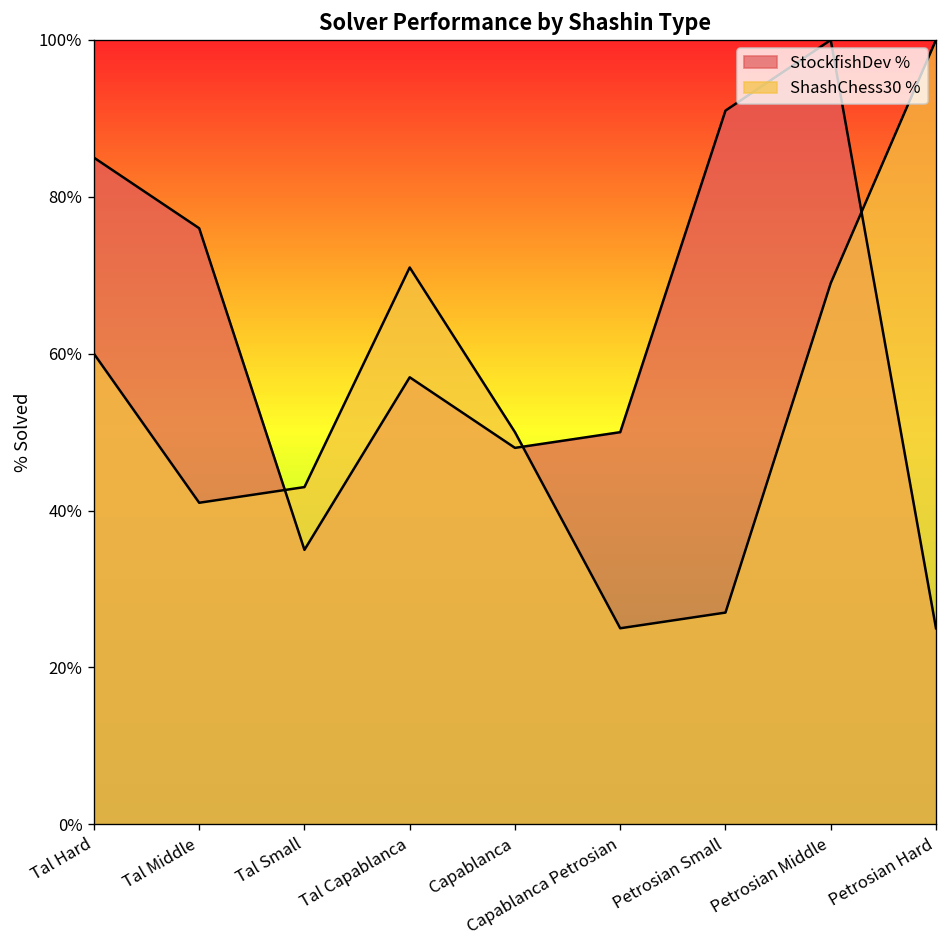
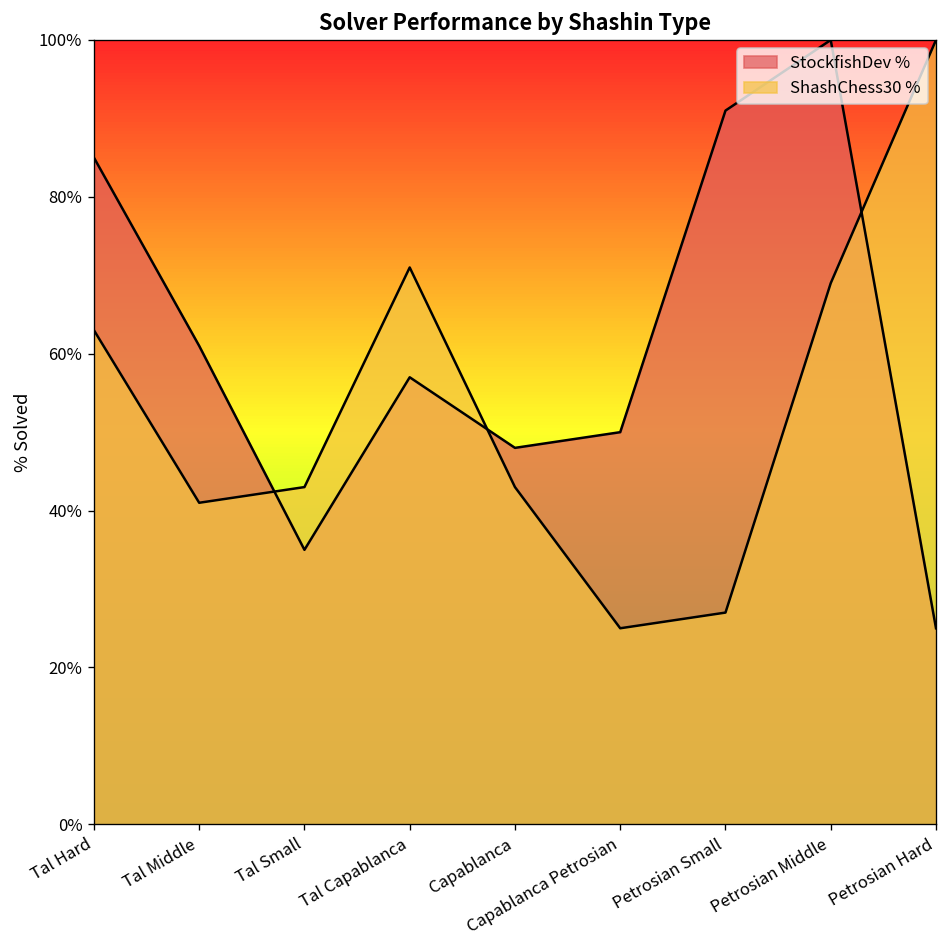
  {
    "StockfishDev %": {
      "Tal Hard": "85%",
-     "Tal Middle": "76%",
+     "Tal Middle": "61%",
      "Tal Small": "35%",
      "Tal Capablanca": "57%",
      "Capablanca": "48%",
      "Capablanca Petrosian": "50%",
      "Petrosian Small": "91%",
      "Petrosian Middle": "100%",
      "Petrosian Hard": "25%"
    },
    "ShashChess30 %": {
-     "Tal Hard": "60%",
+     "Tal Hard": "63%",
      "Tal Middle": "41%",
      "Tal Small": "43%",
      "Tal Capablanca": "71%",
-     "Capablanca": "50%",
+     "Capablanca": "43%",
      "Capablanca Petrosian": "25%",
      "Petrosian Small": "27%",
      "Petrosian Middle": "69%",
      "Petrosian Hard": "100%"
    }
  }
